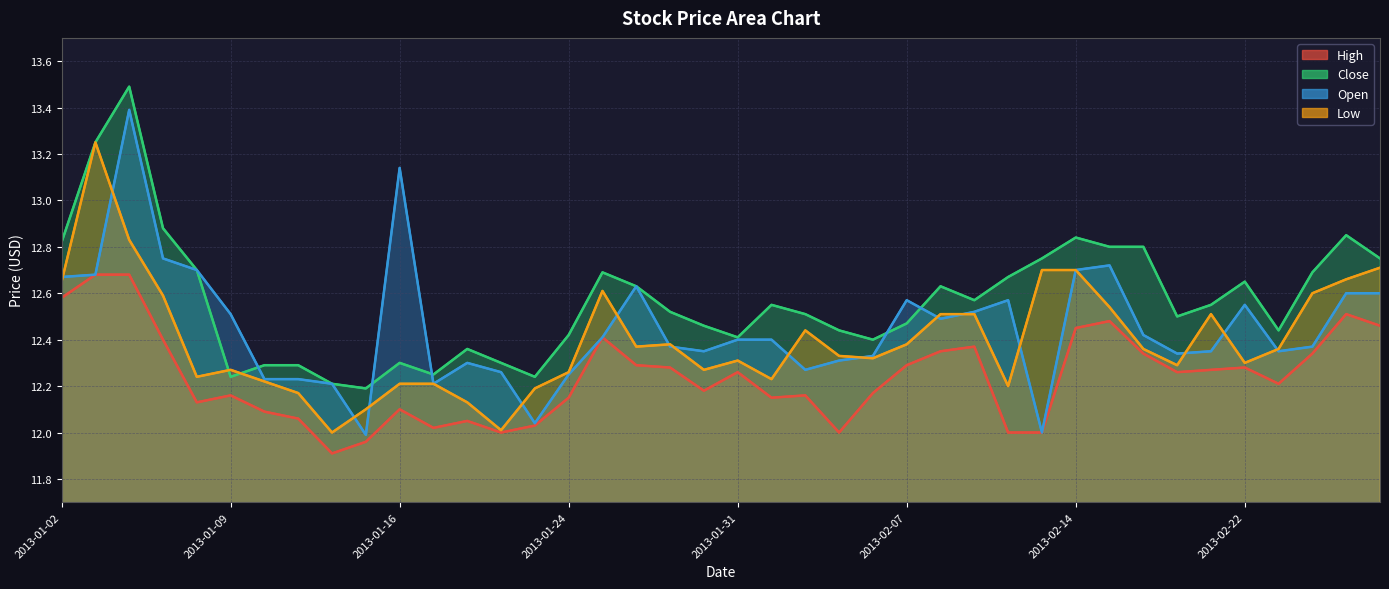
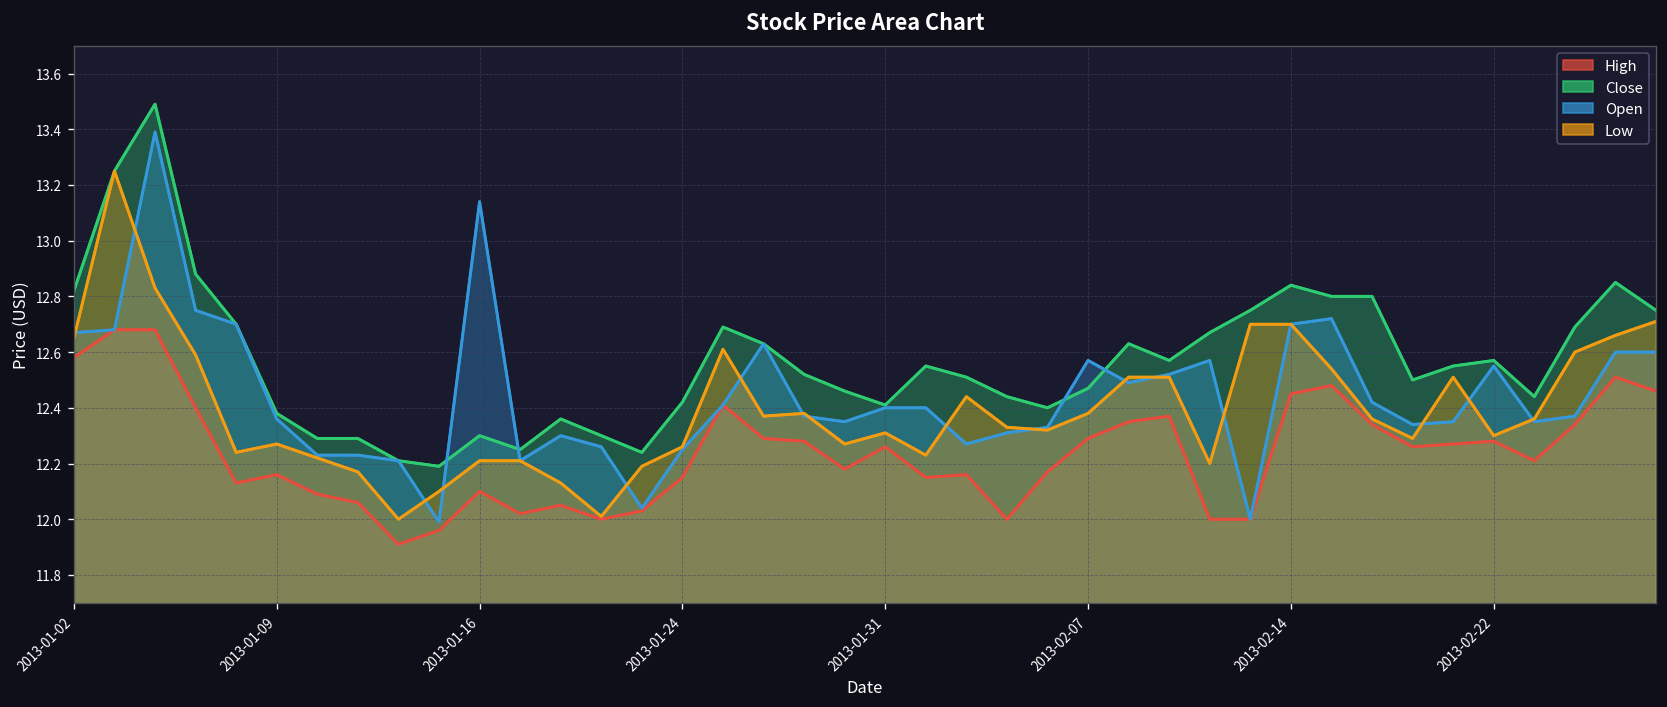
  {
    "Close": {
      "2013-01-02": 12.82,
-     "2013-01-09": 12.24,
+     "2013-01-09": 12.38,
      "2013-01-16": 12.30,
      "2013-01-24": 12.42,
      "2013-02-07": 12.47,
      "2013-02-14": 12.84,
-     "2013-02-22": 12.65
+     "2013-02-22": 12.57
    },
    "Open": {
      "2013-01-02": 12.67,
-     "2013-01-09": 12.51,
+     "2013-01-09": 12.36,
      "2013-01-16": 13.14,
      "2013-02-07": 12.57,
      "2013-02-22": 12.55
    }
  }
